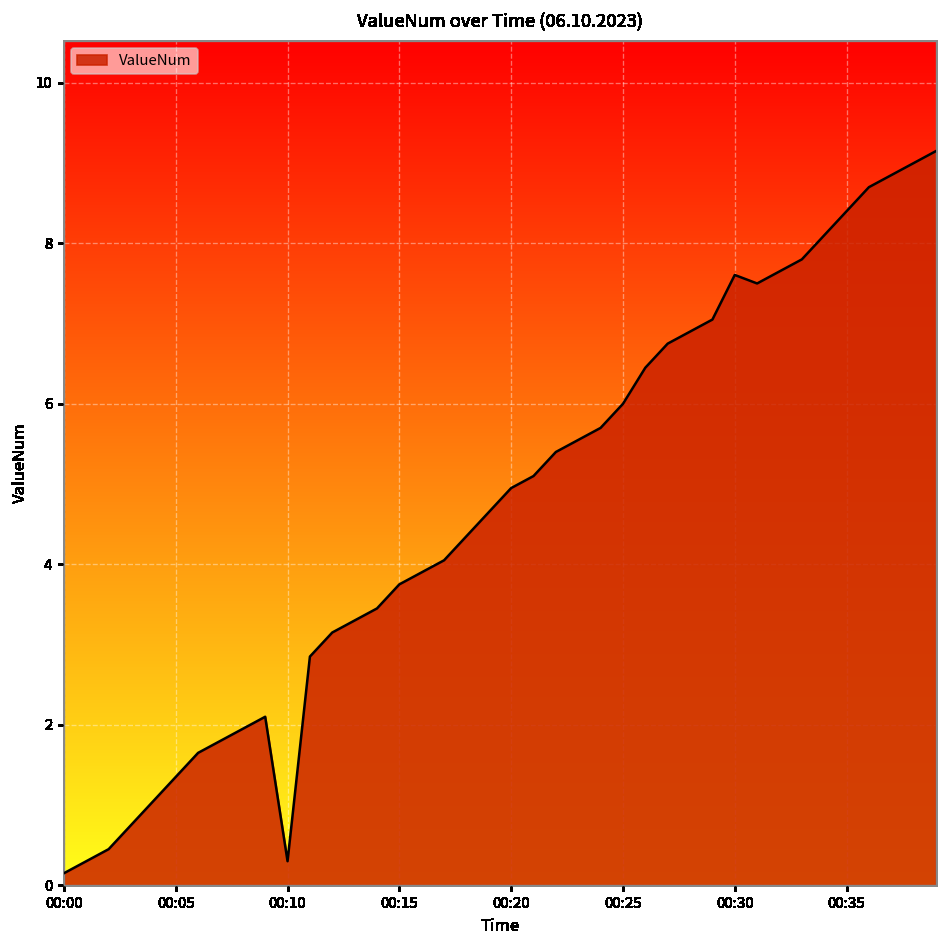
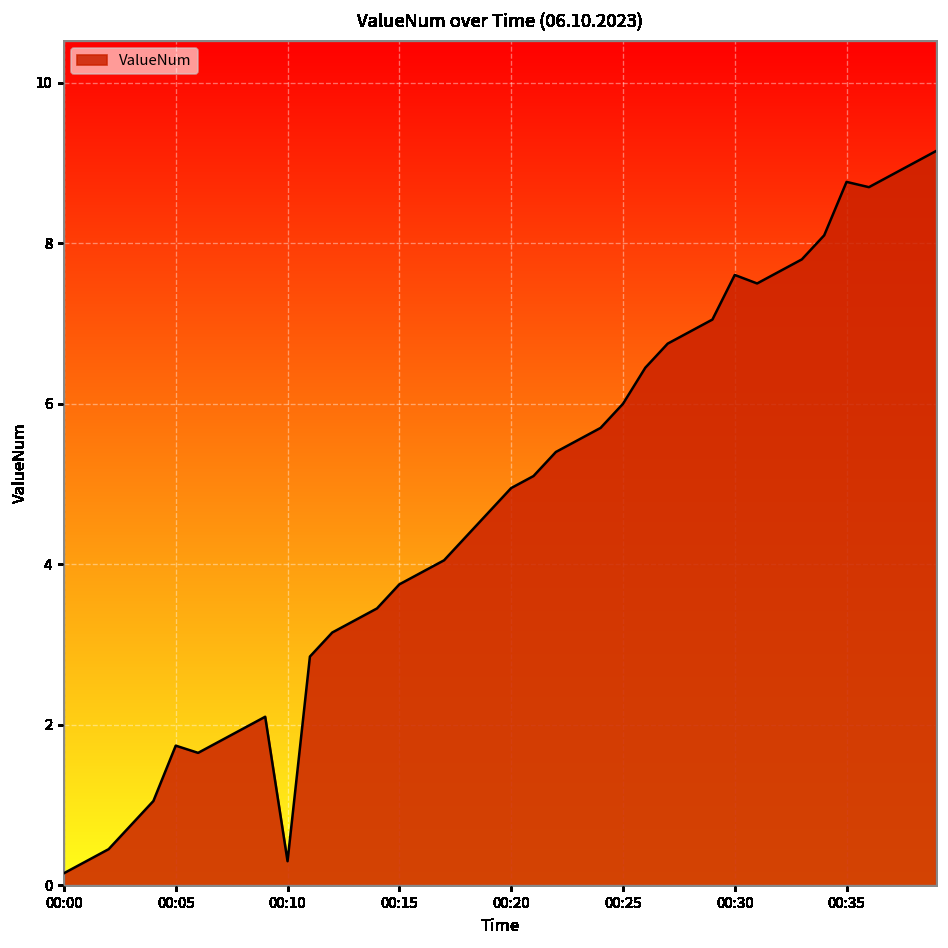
  {
    "00:00": 0.2,
-   "00:05": 1.4,
+   "00:05": 1.7,
    "00:10": 0.3,
    "00:15": 3.8,
    "00:20": 5.0,
    "00:25": 6.0,
    "00:30": 7.6,
-   "00:35": 8.4
+   "00:35": 8.8
  }
